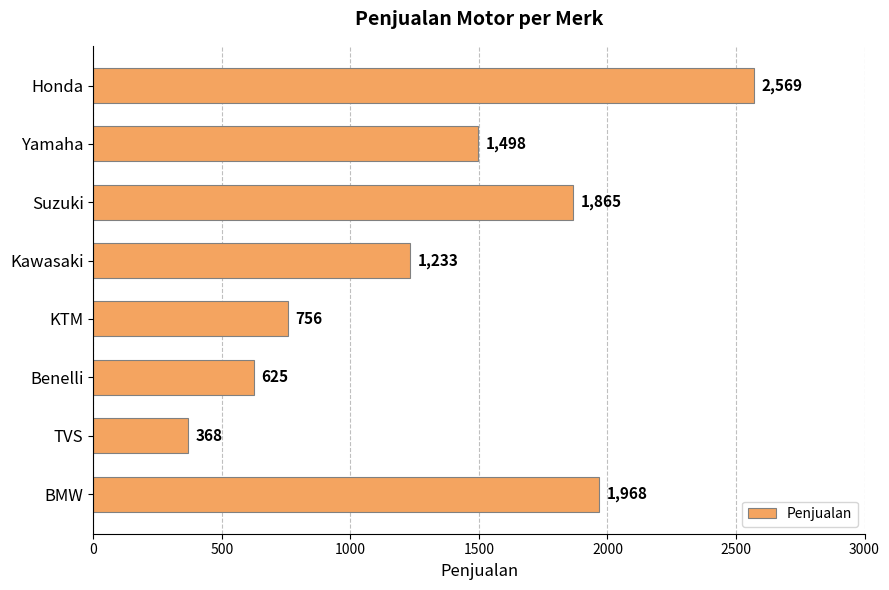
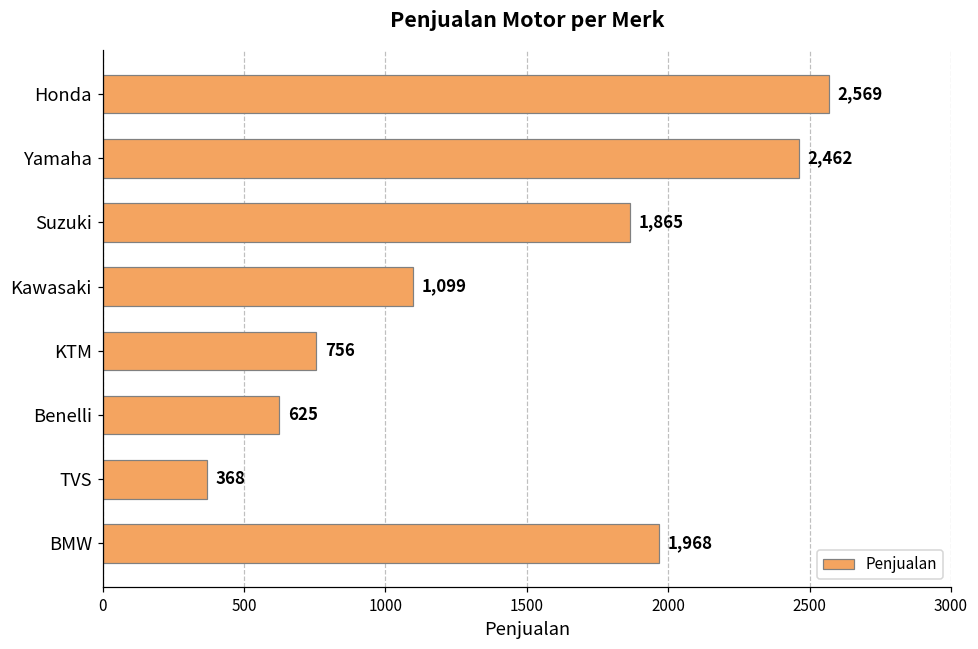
  {
    "Honda": "2,569",
-   "Yamaha": "1,498",
+   "Yamaha": "2,462",
    "Suzuki": "1,865",
-   "Kawasaki": "1,233",
+   "Kawasaki": "1,099",
    "KTM": "756",
    "Benelli": "625",
    "TVS": "368",
    "BMW": "1,968"
  }
